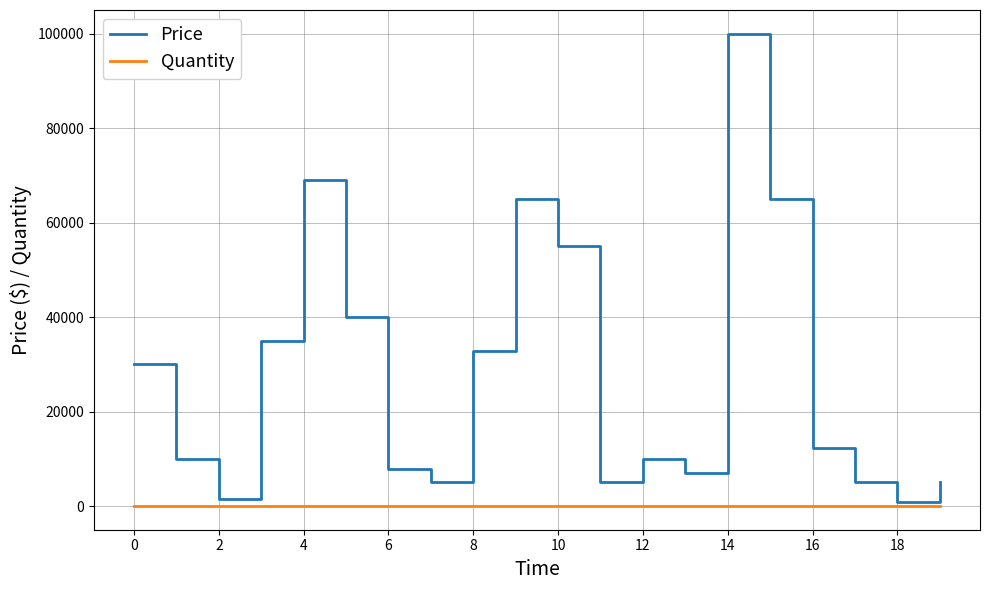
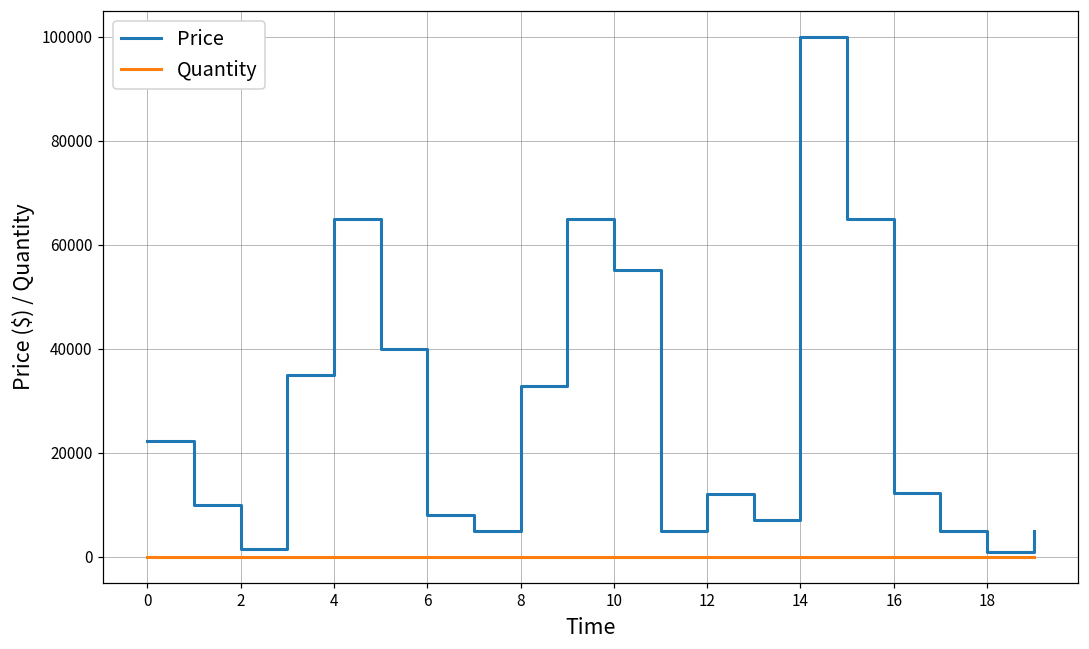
  {
    "Price": {
-     "0": 30000,
+     "0": 22000,
      "2": 2000,
-     "4": 69000,
+     "4": 65000,
      "6": 8000,
      "8": 33000,
      "10": 55000,
-     "12": 10000,
+     "12": 12000,
      "14": 100000,
      "16": 12000,
      "18": 1000
    },
    "Quantity": {
      "0": 0,
      "2": 0,
      "4": 0,
      "6": 0,
      "8": 0,
      "10": 0,
      "12": 0,
      "14": 0,
      "16": 0,
      "18": 0
    }
  }
